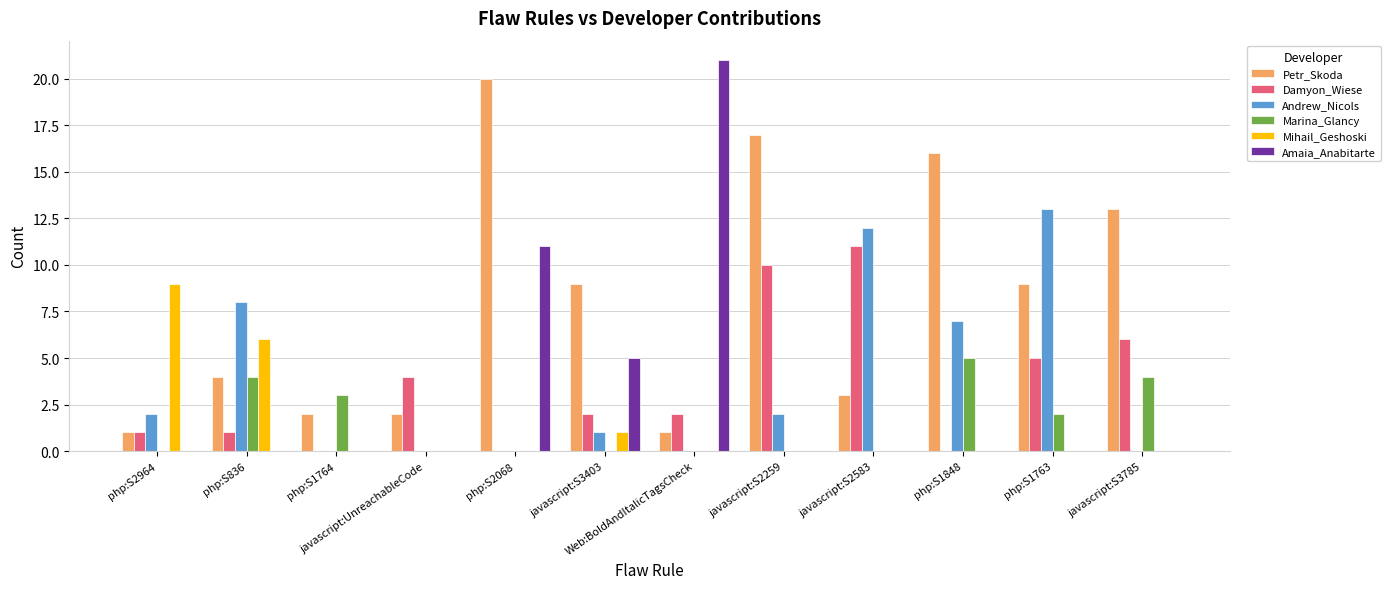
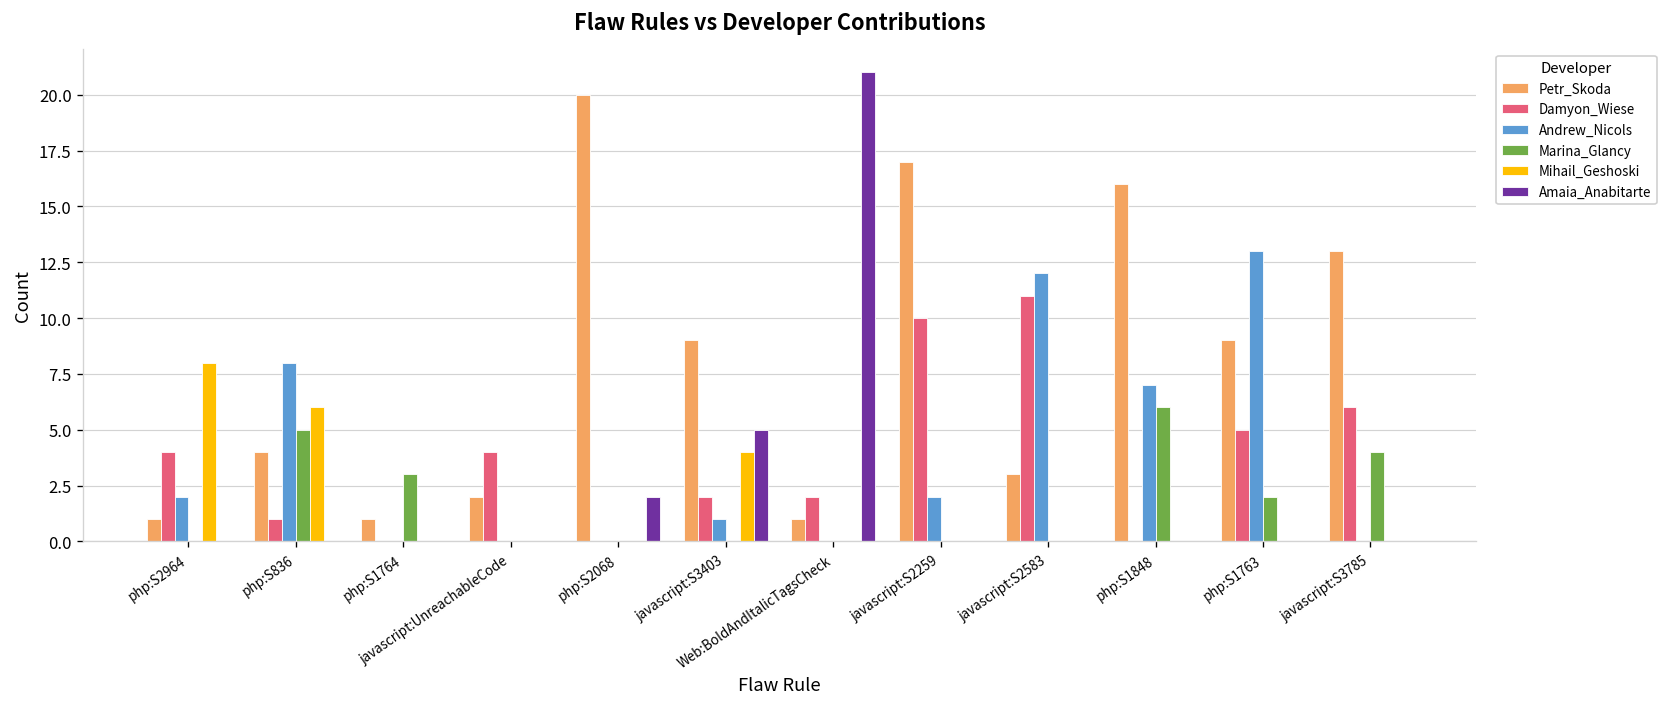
  {
    "Petr_Skoda": {
      "php:S2964": 1,
      "php:S836": 4,
-     "php:S1764": 2,
+     "php:S1764": 1,
      "javascript:UnreachableCode": 2,
      "php:S2068": 20,
      "javascript:S3403": 9,
      "Web:BoldAndItalicTagsCheck": 1,
      "javascript:S2259": 17,
      "javascript:S2583": 3,
      "php:S1848": 16,
      "php:S1763": 9,
      "javascript:S3785": 13
    },
    "Damyon_Wiese": {
-     "php:S2964": 1,
+     "php:S2964": 4,
      "php:S836": 1,
      "php:S1764": 0,
      "javascript:UnreachableCode": 4,
      "php:S2068": 0,
      "javascript:S3403": 2,
      "Web:BoldAndItalicTagsCheck": 2,
      "javascript:S2259": 10,
      "javascript:S2583": 11,
      "php:S1848": 0,
      "php:S1763": 5,
      "javascript:S3785": 6
    },
    "Andrew_Nicols": {
      "php:S2964": 2,
      "php:S836": 8,
      "php:S1764": 0,
      "javascript:UnreachableCode": 0,
      "php:S2068": 0,
      "javascript:S3403": 1,
      "Web:BoldAndItalicTagsCheck": 0,
      "javascript:S2259": 2,
      "javascript:S2583": 12,
      "php:S1848": 7,
      "php:S1763": 13,
      "javascript:S3785": 0
    },
    "Marina_Glancy": {
      "php:S2964": 0,
-     "php:S836": 4,
+     "php:S836": 5,
      "php:S1764": 3,
      "javascript:UnreachableCode": 0,
      "php:S2068": 0,
      "javascript:S3403": 0,
      "Web:BoldAndItalicTagsCheck": 0,
      "javascript:S2259": 0,
      "javascript:S2583": 0,
-     "php:S1848": 5,
+     "php:S1848": 6,
      "php:S1763": 2,
      "javascript:S3785": 4
    },
    "Mihail_Geshoski": {
-     "php:S2964": 9,
+     "php:S2964": 8,
      "php:S836": 6,
      "php:S1764": 0,
      "javascript:UnreachableCode": 0,
      "php:S2068": 0,
-     "javascript:S3403": 1,
+     "javascript:S3403": 4,
      "Web:BoldAndItalicTagsCheck": 0,
      "javascript:S2259": 0,
      "javascript:S2583": 0,
      "php:S1848": 0,
      "php:S1763": 0,
      "javascript:S3785": 0
    },
    "Amaia_Anabitarte": {
      "php:S2964": 0,
      "php:S836": 0,
      "php:S1764": 0,
      "javascript:UnreachableCode": 0,
-     "php:S2068": 11,
+     "php:S2068": 2,
      "javascript:S3403": 5,
      "Web:BoldAndItalicTagsCheck": 21,
      "javascript:S2259": 0,
      "javascript:S2583": 0,
      "php:S1848": 0,
      "php:S1763": 0,
      "javascript:S3785": 0
    }
  }
